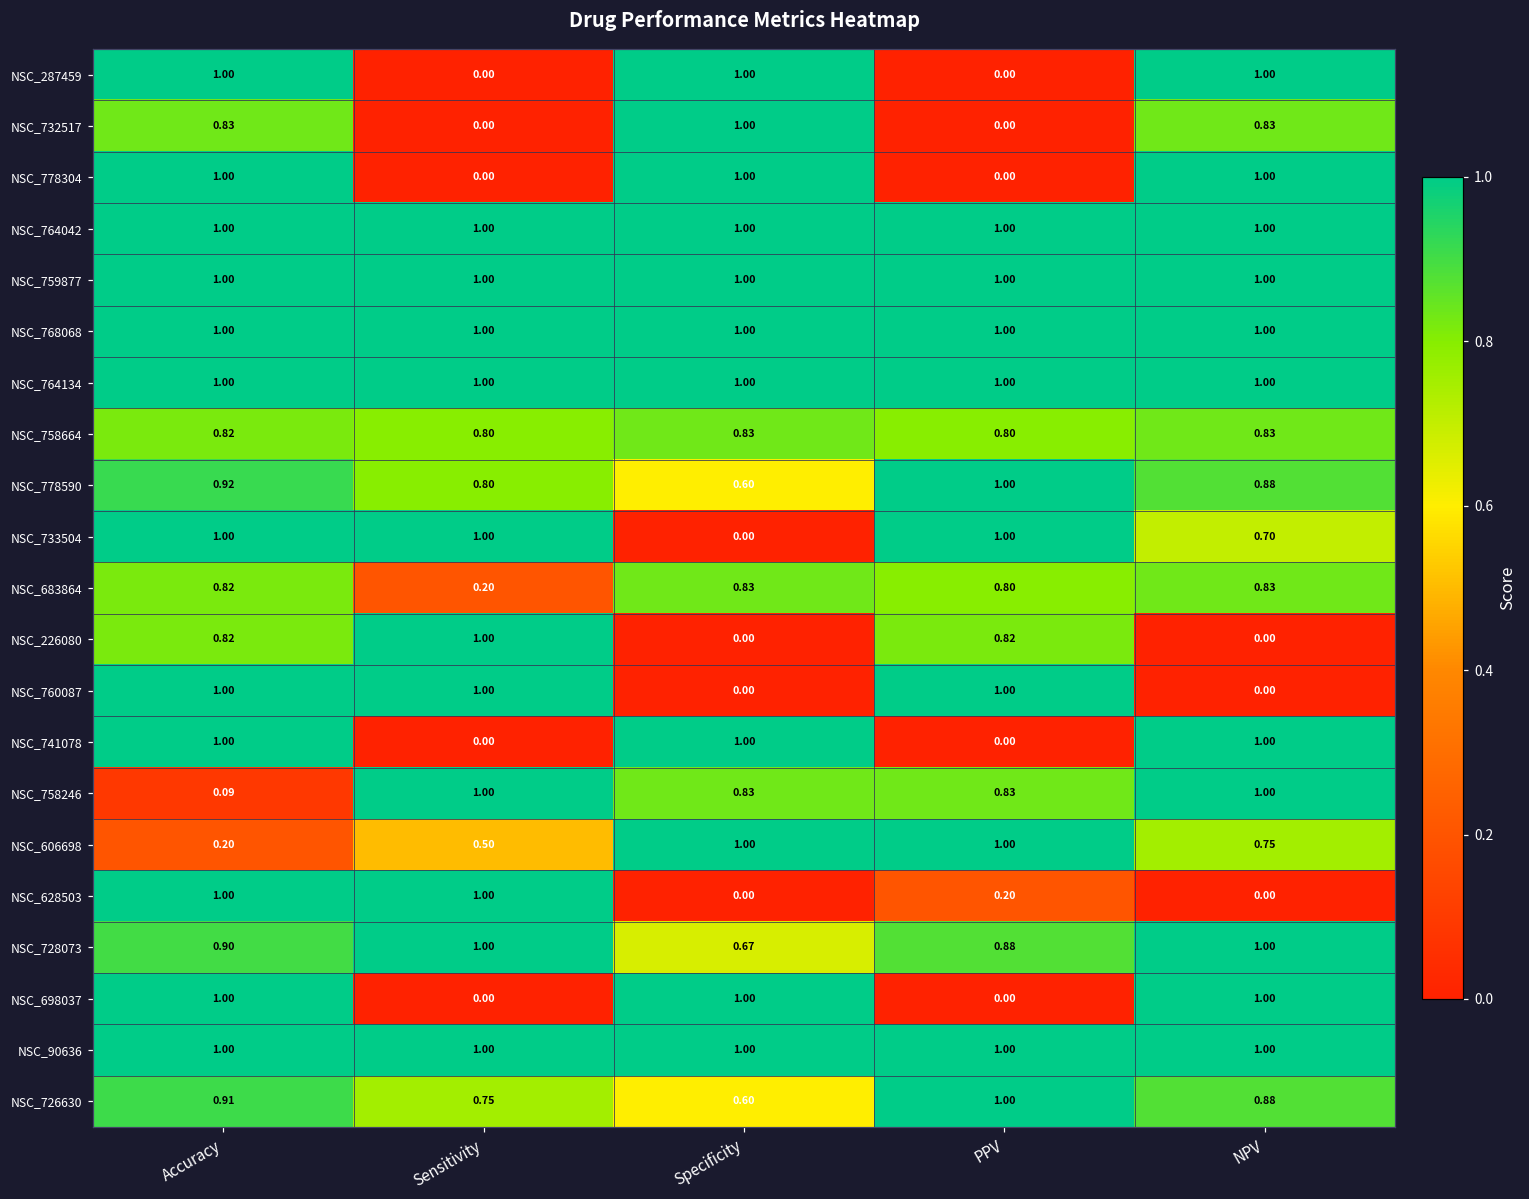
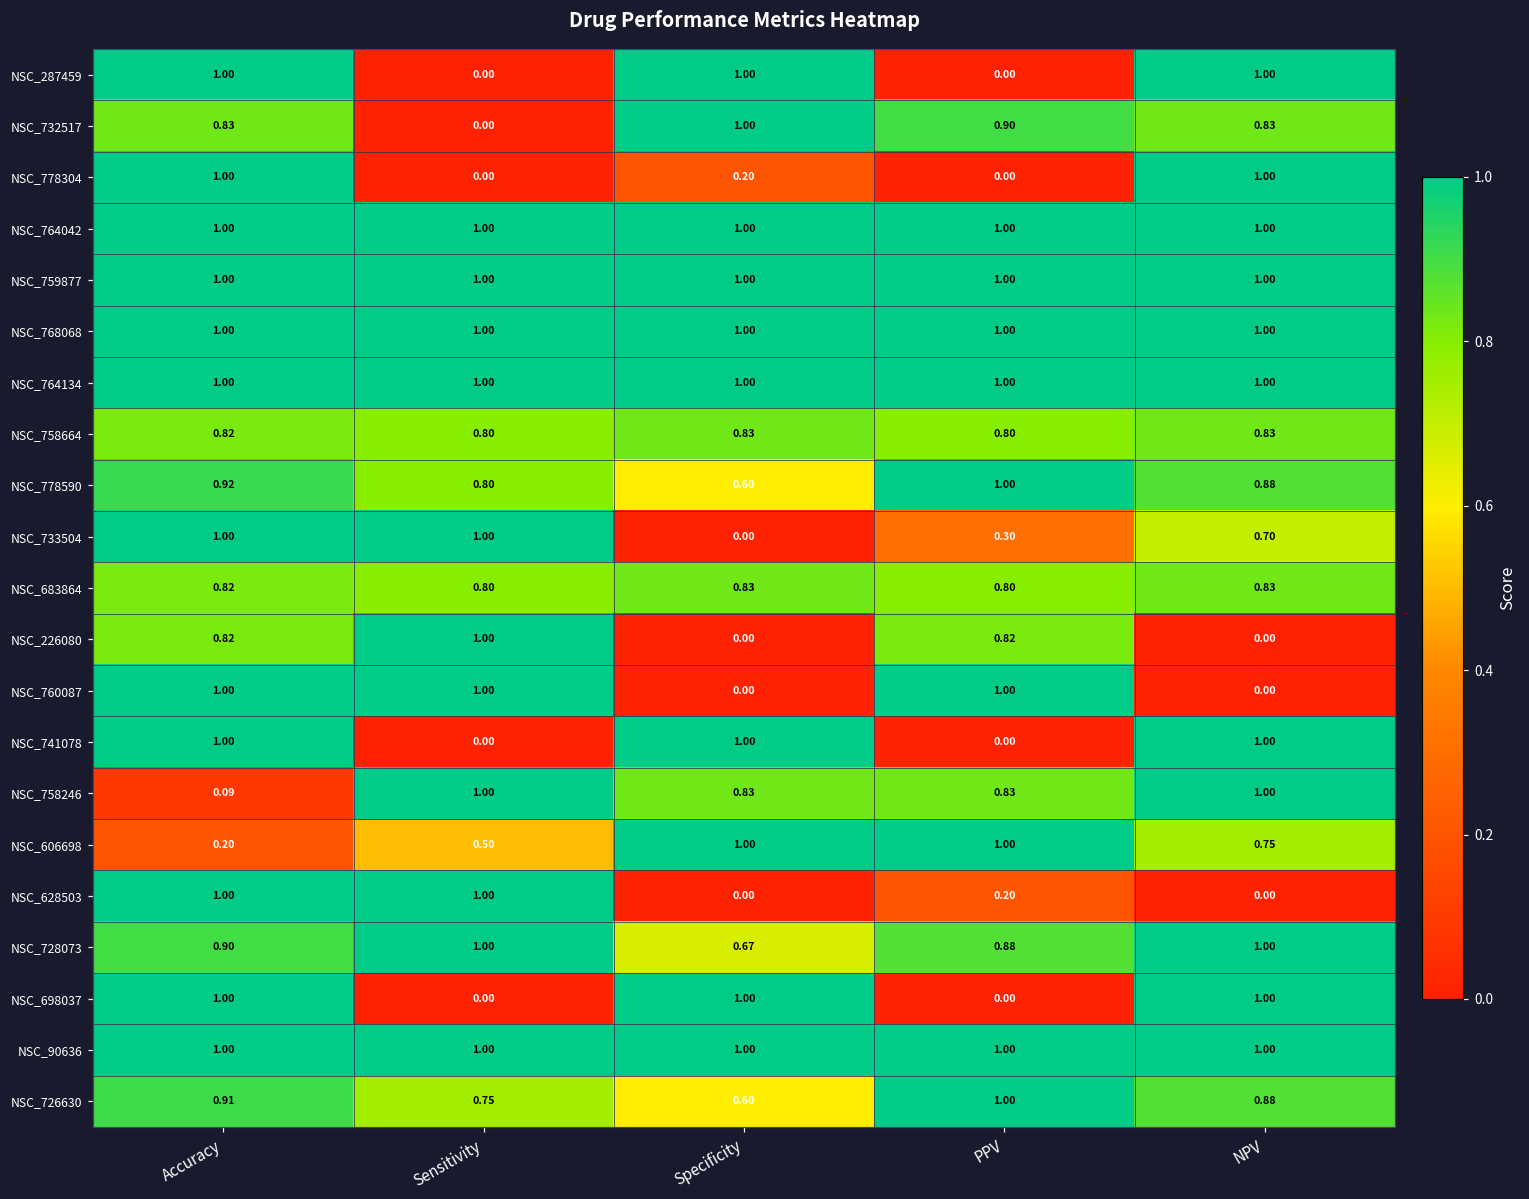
  {
    "NSC_287459": {
      "Accuracy": 1.00,
      "Sensitivity": 0.00,
      "Specificity": 1.00,
      "PPV": 0.00,
      "NPV": 1.00
    },
    "NSC_732517": {
      "Accuracy": 0.83,
      "Sensitivity": 0.00,
      "Specificity": 1.00,
-     "PPV": 0.00,
+     "PPV": 0.90,
      "NPV": 0.83
    },
    "NSC_778304": {
      "Accuracy": 1.00,
      "Sensitivity": 0.00,
-     "Specificity": 1.00,
+     "Specificity": 0.20,
      "PPV": 0.00,
      "NPV": 1.00
    },
    "NSC_764042": {
      "Accuracy": 1.00,
      "Sensitivity": 1.00,
      "Specificity": 1.00,
      "PPV": 1.00,
      "NPV": 1.00
    },
    "NSC_759877": {
      "Accuracy": 1.00,
      "Sensitivity": 1.00,
      "Specificity": 1.00,
      "PPV": 1.00,
      "NPV": 1.00
    },
    "NSC_768068": {
      "Accuracy": 1.00,
      "Sensitivity": 1.00,
      "Specificity": 1.00,
      "PPV": 1.00,
      "NPV": 1.00
    },
    "NSC_764134": {
      "Accuracy": 1.00,
      "Sensitivity": 1.00,
      "Specificity": 1.00,
      "PPV": 1.00,
      "NPV": 1.00
    },
    "NSC_758664": {
      "Accuracy": 0.82,
      "Sensitivity": 0.80,
      "Specificity": 0.83,
      "PPV": 0.80,
      "NPV": 0.83
    },
    "NSC_778590": {
      "Accuracy": 0.92,
      "Sensitivity": 0.80,
      "Specificity": 0.60,
      "PPV": 1.00,
      "NPV": 0.88
    },
    "NSC_733504": {
      "Accuracy": 1.00,
      "Sensitivity": 1.00,
      "Specificity": 0.00,
-     "PPV": 1.00,
+     "PPV": 0.30,
      "NPV": 0.70
    },
    "NSC_683864": {
      "Accuracy": 0.82,
-     "Sensitivity": 0.20,
+     "Sensitivity": 0.80,
      "Specificity": 0.83,
      "PPV": 0.80,
      "NPV": 0.83
    },
    "NSC_226080": {
      "Accuracy": 0.82,
      "Sensitivity": 1.00,
      "Specificity": 0.00,
      "PPV": 0.82,
      "NPV": 0.00
    },
    "NSC_760087": {
      "Accuracy": 1.00,
      "Sensitivity": 1.00,
      "Specificity": 0.00,
      "PPV": 1.00,
      "NPV": 0.00
    },
    "NSC_741078": {
      "Accuracy": 1.00,
      "Sensitivity": 0.00,
      "Specificity": 1.00,
      "PPV": 0.00,
      "NPV": 1.00
    },
    "NSC_758246": {
      "Accuracy": 0.09,
      "Sensitivity": 1.00,
      "Specificity": 0.83,
      "PPV": 0.83,
      "NPV": 1.00
    },
    "NSC_606698": {
      "Accuracy": 0.20,
      "Sensitivity": 0.50,
      "Specificity": 1.00,
      "PPV": 1.00,
      "NPV": 0.75
    },
    "NSC_628503": {
      "Accuracy": 1.00,
      "Sensitivity": 1.00,
      "Specificity": 0.00,
      "PPV": 0.20,
      "NPV": 0.00
    },
    "NSC_728073": {
      "Accuracy": 0.90,
      "Sensitivity": 1.00,
      "Specificity": 0.67,
      "PPV": 0.88,
      "NPV": 1.00
    },
    "NSC_698037": {
      "Accuracy": 1.00,
      "Sensitivity": 0.00,
      "Specificity": 1.00,
      "PPV": 0.00,
      "NPV": 1.00
    },
    "NSC_90636": {
      "Accuracy": 1.00,
      "Sensitivity": 1.00,
      "Specificity": 1.00,
      "PPV": 1.00,
      "NPV": 1.00
    },
    "NSC_726630": {
      "Accuracy": 0.91,
      "Sensitivity": 0.75,
      "Specificity": 0.60,
      "PPV": 1.00,
      "NPV": 0.88
    }
  }
